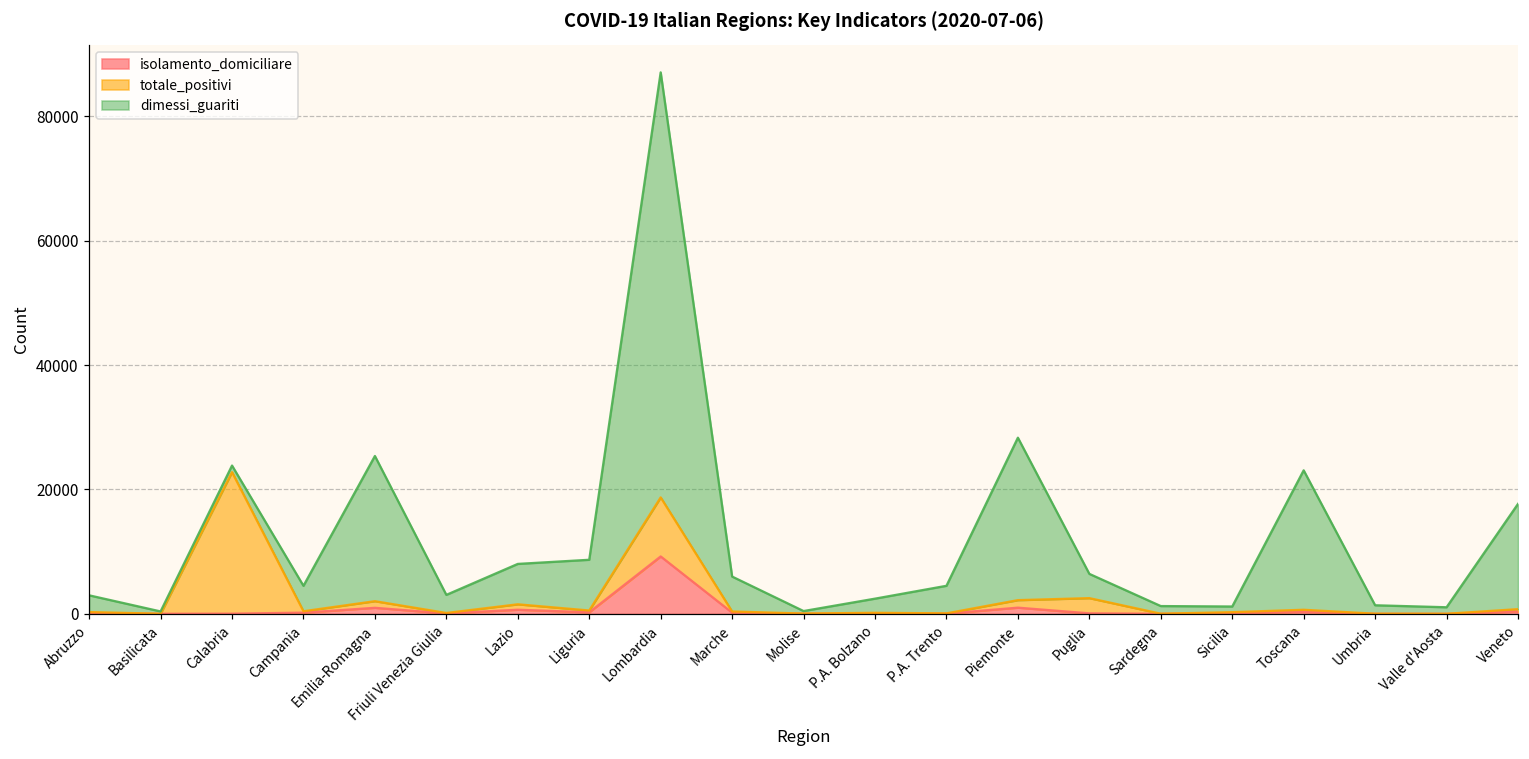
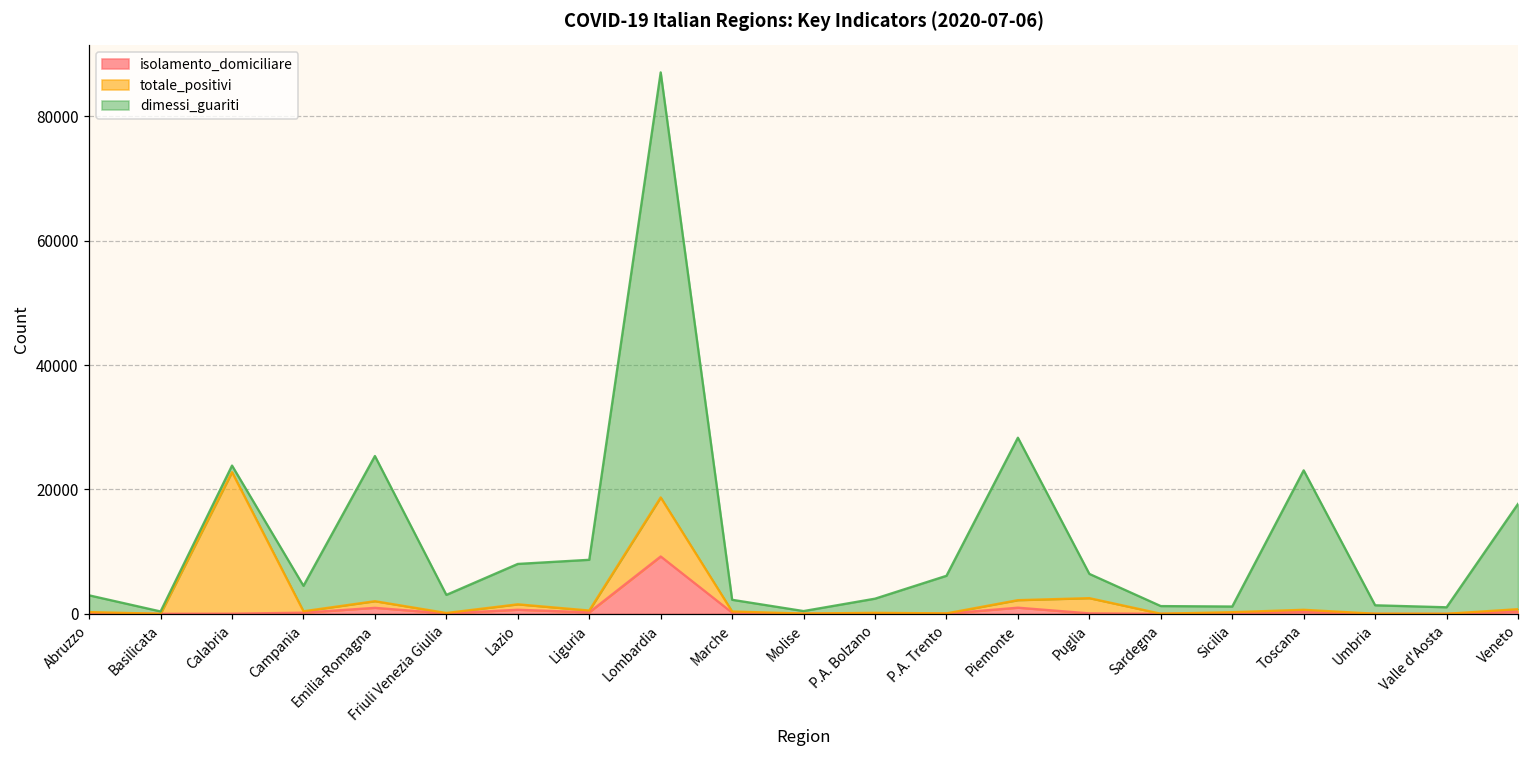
  {
    "isolamento_domiciliare": {
      "Calabria": 0,
      "Emilia-Romagna": 1000,
      "Lazio": 1000,
      "Lombardia": 9000,
      "Piemonte": 1000,
      "Puglia": 0
    },
    "totale_positivi": {
      "Calabria": 23000,
      "Emilia-Romagna": 1000,
      "Lazio": 1000,
      "Lombardia": 9000,
      "Piemonte": 1000,
      "Puglia": 2000
    },
    "dimessi_guariti": {
      "Abruzzo": 3000,
      "Calabria": 1000,
      "Campania": 4000,
      "Emilia-Romagna": 23000,
      "Friuli Venezia Giulia": 3000,
      "Lazio": 6000,
      "Liguria": 8000,
      "Lombardia": 68000,
-     "Marche": 6000,
+     "Marche": 2000,
      "P.A. Bolzano": 2000,
-     "P.A. Trento": 4000,
+     "P.A. Trento": 6000,
      "Piemonte": 26000,
      "Puglia": 4000,
      "Sardegna": 1000,
      "Sicilia": 1000,
      "Toscana": 22000,
      "Umbria": 1000,
      "Valle d'Aosta": 1000,
      "Veneto": 17000
    }
  }
